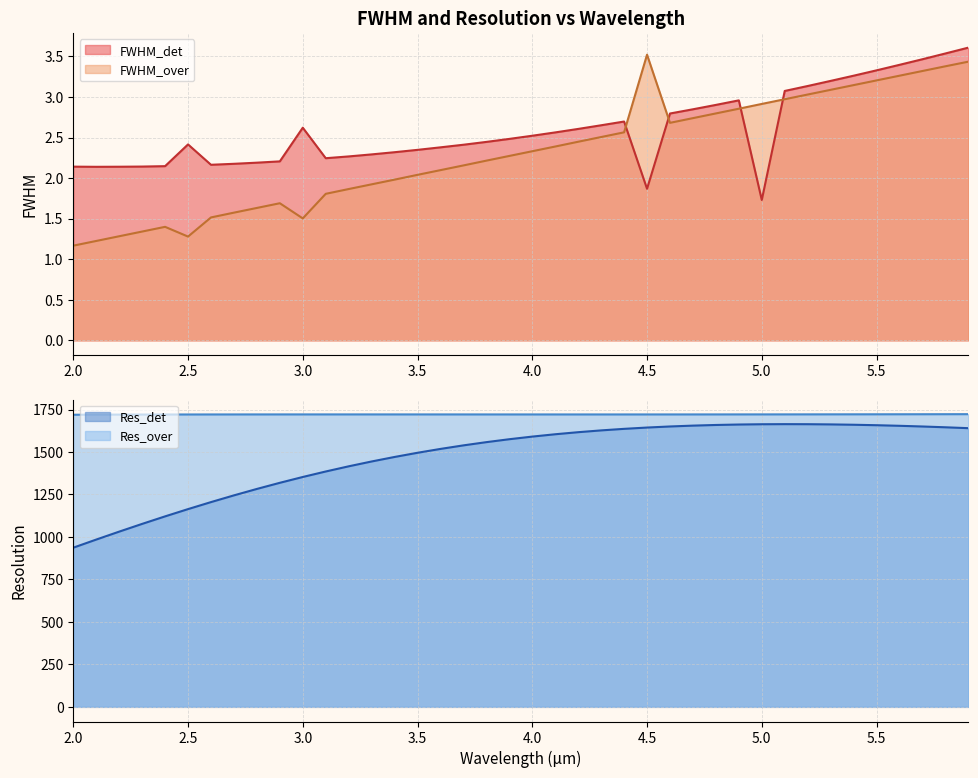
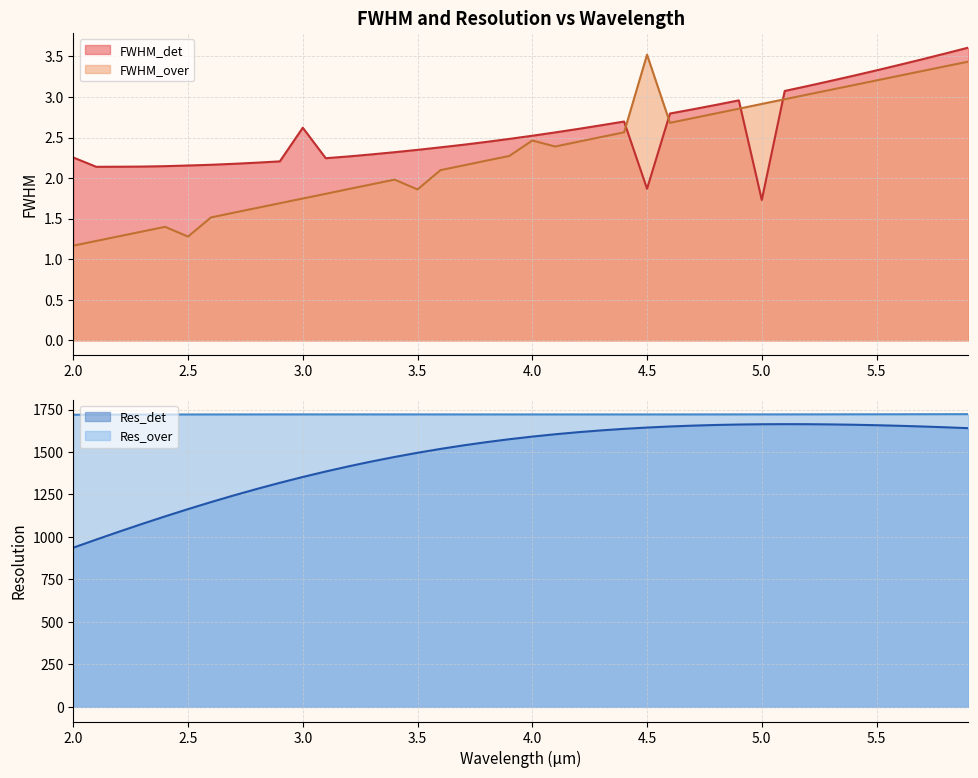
  {
    "FWHM and Resolution vs Wavelength": {
      "FWHM_det": {
-       "2.0": 2.1,
-       "2.5": 2.4,
+       "2.0": 2.3,
+       "2.5": 2.2,
        "3.0": 2.6,
        "3.5": 2.3,
        "4.0": 2.5,
        "4.5": 1.9,
        "5.0": 1.7,
        "5.5": 3.3
      },
      "FWHM_over": {
        "2.0": 1.2,
        "2.5": 1.3,
-       "3.0": 1.5,
-       "3.5": 2.0,
-       "4.0": 2.3,
+       "3.0": 1.7,
+       "3.5": 1.9,
+       "4.0": 2.5,
        "4.5": 3.5,
        "5.0": 2.9,
        "5.5": 3.2
      }
    }
  }
